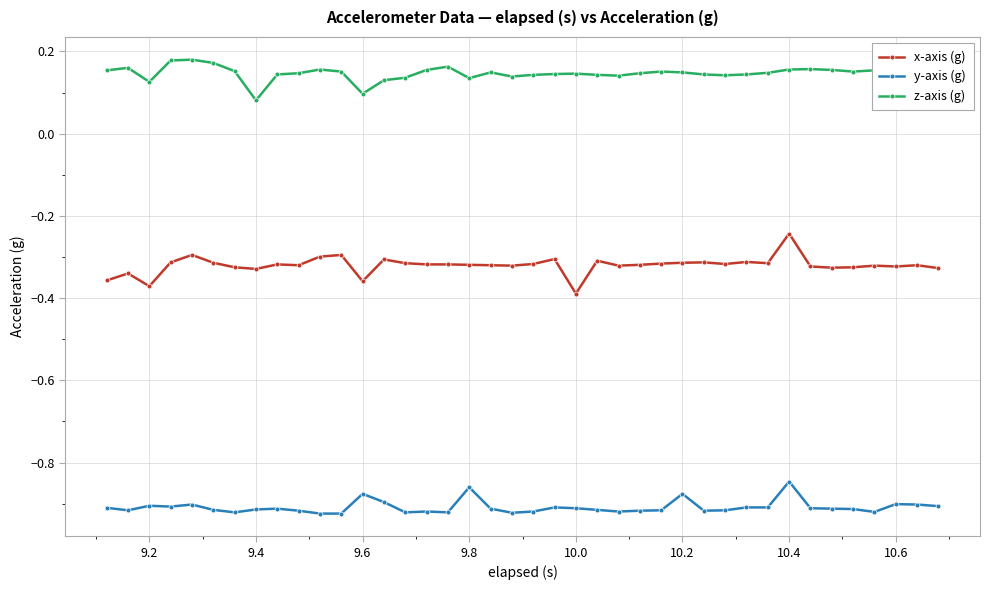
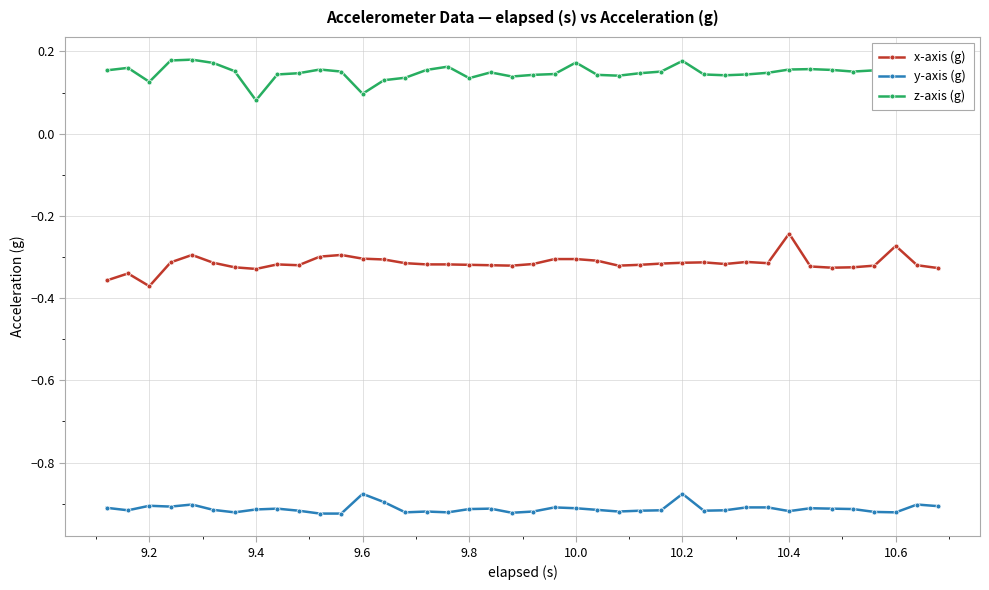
  {
    "x-axis (g)": {
      "9.2": -0.37,
      "9.4": -0.33,
-     "9.6": -0.36,
+     "9.6": -0.30,
      "9.8": -0.32,
-     "10.0": -0.39,
+     "10.0": -0.31,
      "10.2": -0.31,
      "10.4": -0.24,
-     "10.6": -0.32
+     "10.6": -0.27
    },
    "y-axis (g)": {
      "9.2": -0.91,
      "9.4": -0.91,
      "9.6": -0.88,
-     "9.8": -0.86,
+     "9.8": -0.91,
      "10.0": -0.91,
      "10.2": -0.88,
-     "10.4": -0.85,
-     "10.6": -0.90
+     "10.4": -0.92,
+     "10.6": -0.92
    },
    "z-axis (g)": {
      "9.2": 0.13,
      "9.4": 0.08,
      "9.6": 0.10,
      "9.8": 0.14,
-     "10.0": 0.15,
-     "10.2": 0.15,
+     "10.0": 0.17,
+     "10.2": 0.18,
      "10.4": 0.16
    }
  }
